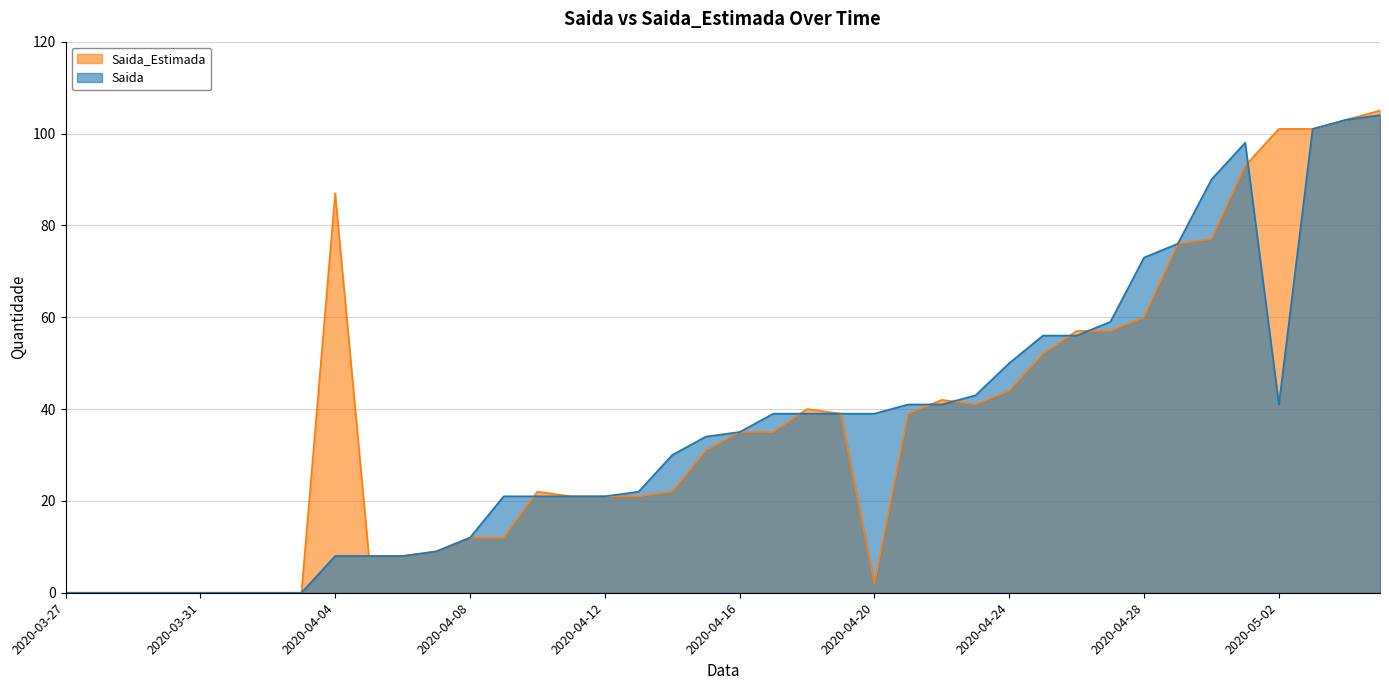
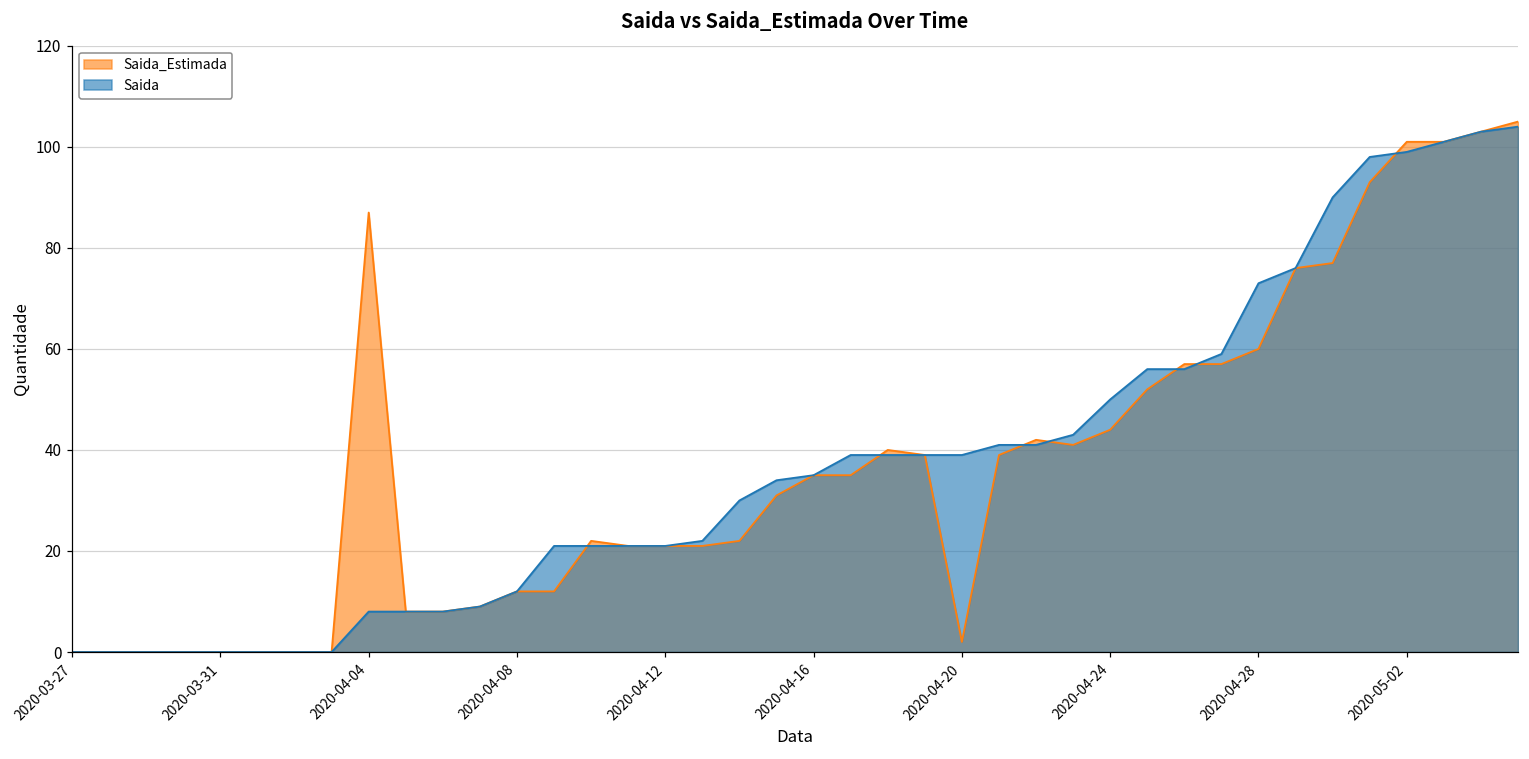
  {
    "Saida_Estimada": {
      "2020-04-04": 87,
      "2020-04-20": 2,
      "2020-04-24": 44,
      "2020-04-28": 60,
      "2020-05-02": 101
    },
    "Saida": {
      "2020-04-04": 8,
      "2020-04-20": 39,
      "2020-04-24": 50,
      "2020-04-28": 73,
-     "2020-05-02": 41
+     "2020-05-02": 99
    }
  }
